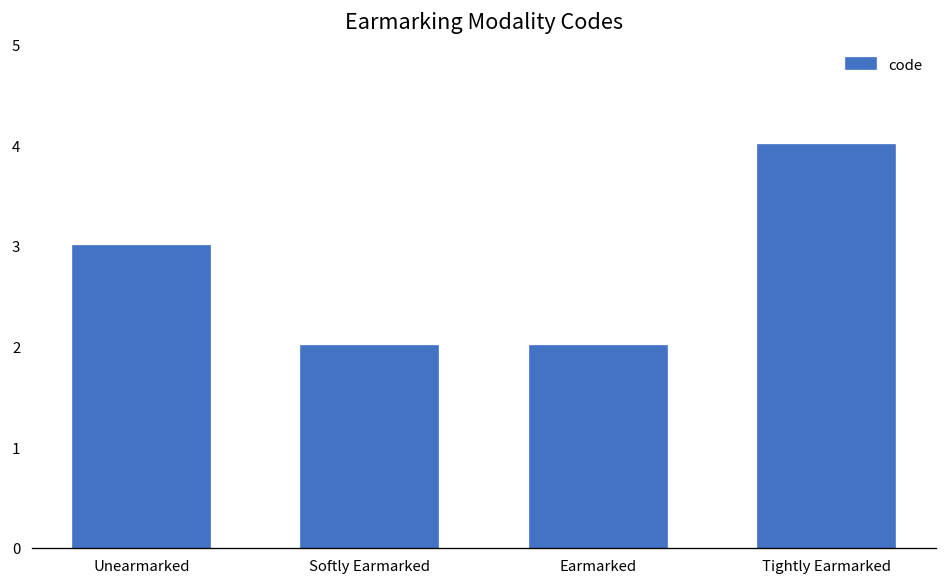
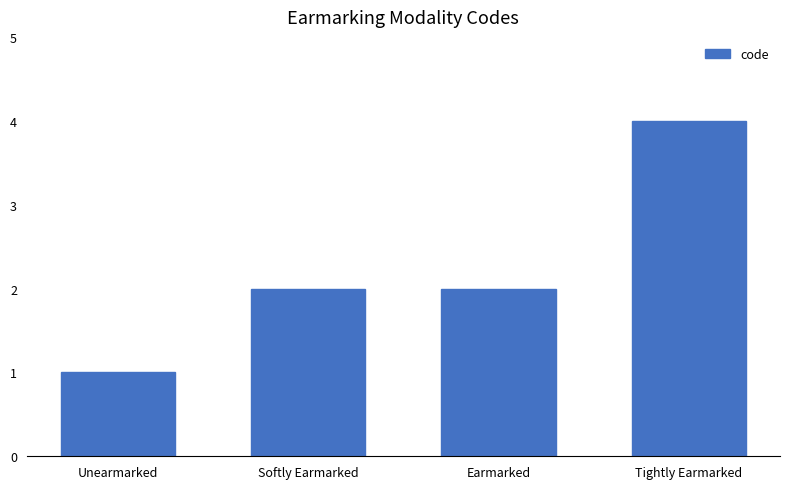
  {
-   "Unearmarked": 3,
+   "Unearmarked": 1,
    "Softly Earmarked": 2,
    "Earmarked": 2,
    "Tightly Earmarked": 4
  }
